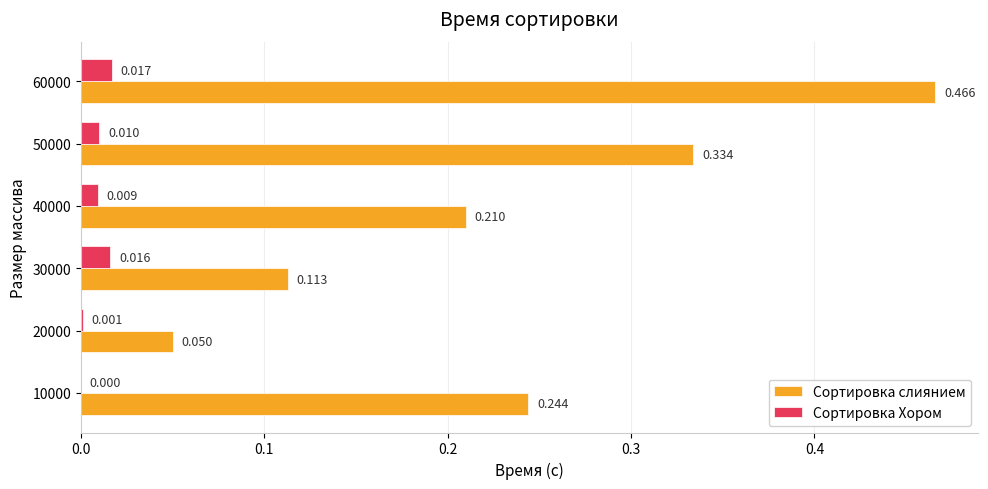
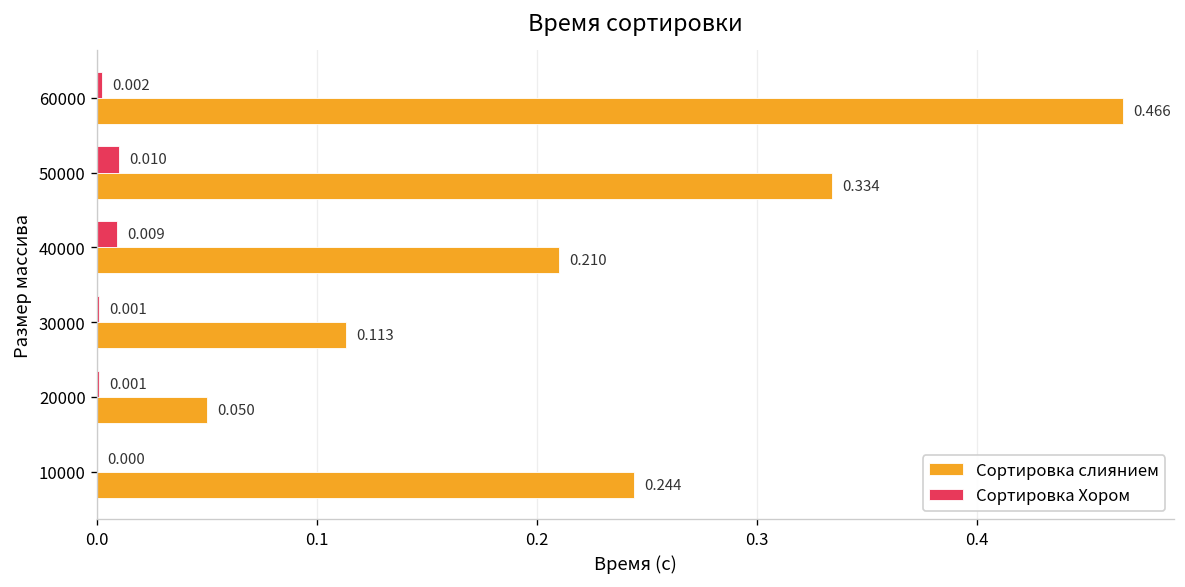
  {
    "Сортировка слиянием": {
      "60000": 0.466,
      "50000": 0.334,
      "40000": 0.210,
      "30000": 0.113,
      "20000": 0.050,
      "10000": 0.244
    },
    "Сортировка Хором": {
-     "60000": 0.017,
+     "60000": 0.002,
      "50000": 0.010,
      "40000": 0.009,
-     "30000": 0.016,
+     "30000": 0.001,
      "20000": 0.001,
      "10000": 0.000
    }
  }
